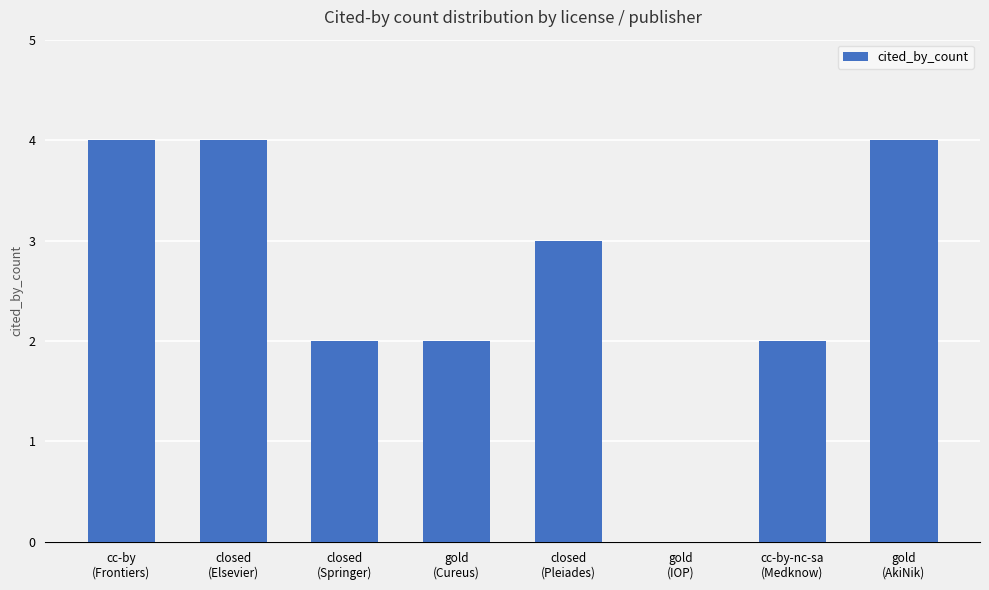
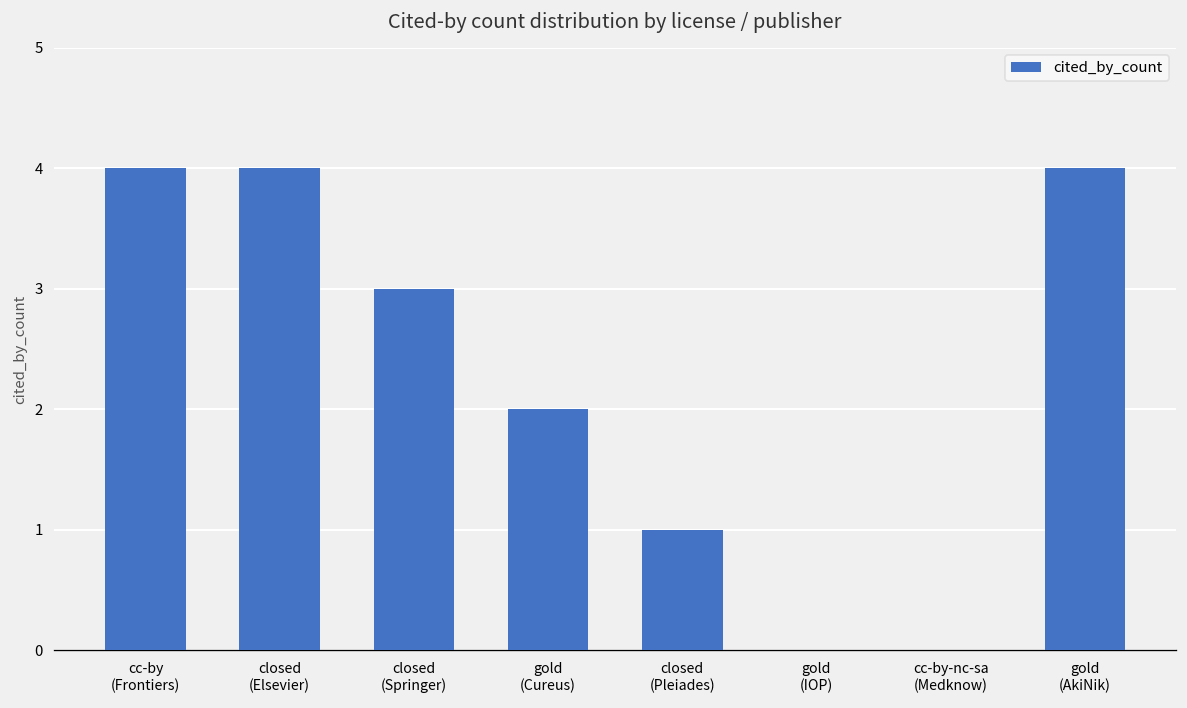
  {
    "cc-by (Frontiers)": 4,
    "closed (Elsevier)": 4,
-   "closed (Springer)": 2,
+   "closed (Springer)": 3,
    "gold (Cureus)": 2,
-   "closed (Pleiades)": 3,
+   "closed (Pleiades)": 1,
    "gold (IOP)": 0,
-   "cc-by-nc-sa (Medknow)": 2,
+   "cc-by-nc-sa (Medknow)": 0,
    "gold (AkiNik)": 4
  }
